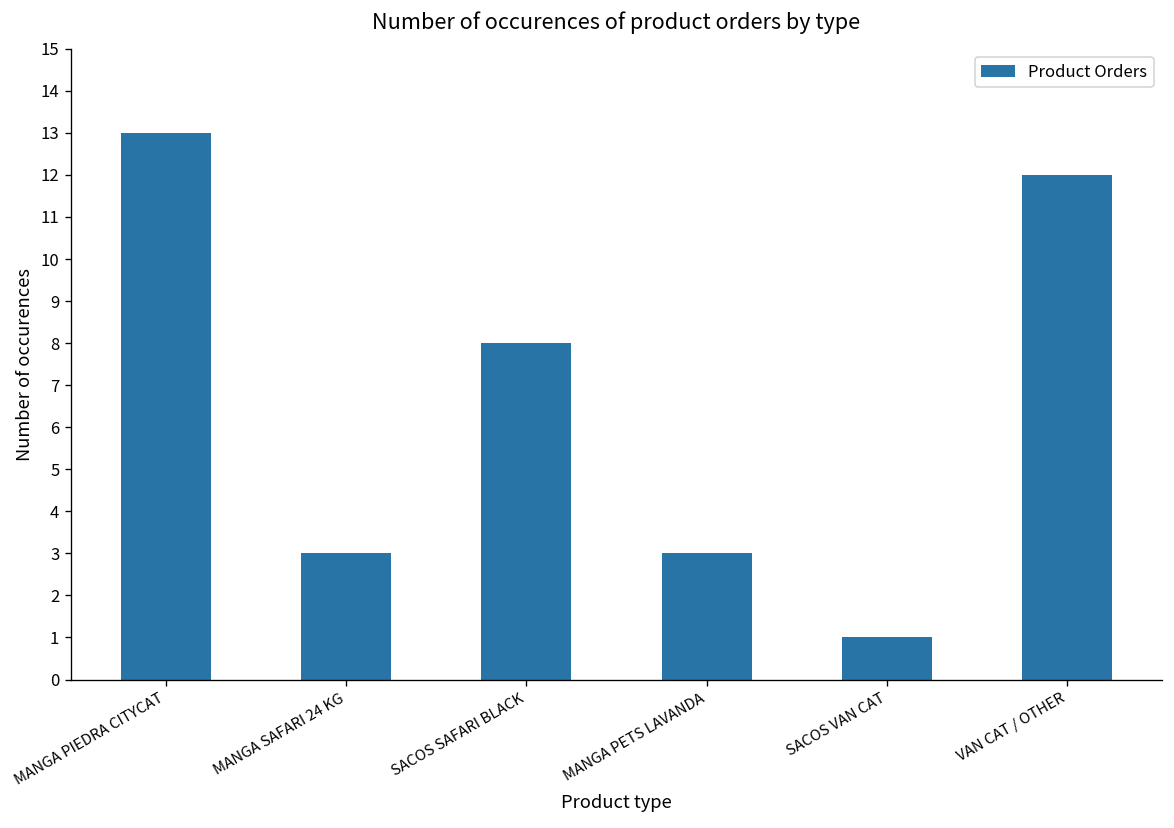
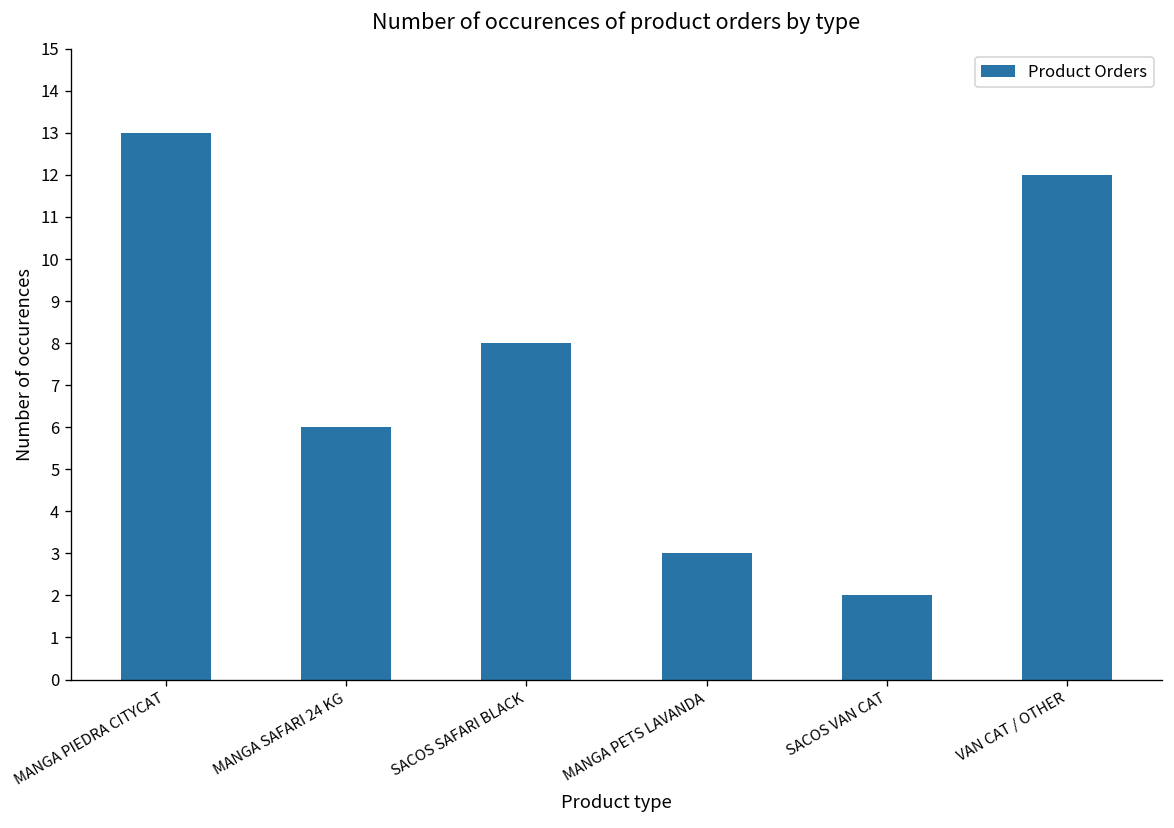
  {
    "MANGA PIEDRA CITYCAT": 13,
-   "MANGA SAFARI 24 KG": 3,
+   "MANGA SAFARI 24 KG": 6,
    "SACOS SAFARI BLACK": 8,
    "MANGA PETS LAVANDA": 3,
-   "SACOS VAN CAT": 1,
+   "SACOS VAN CAT": 2,
    "VAN CAT / OTHER": 12
  }
